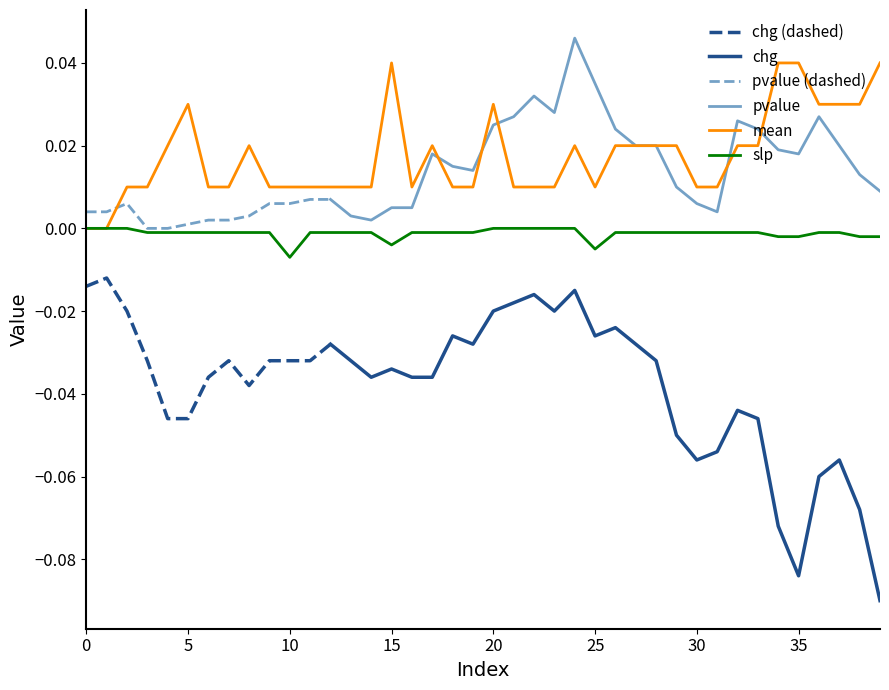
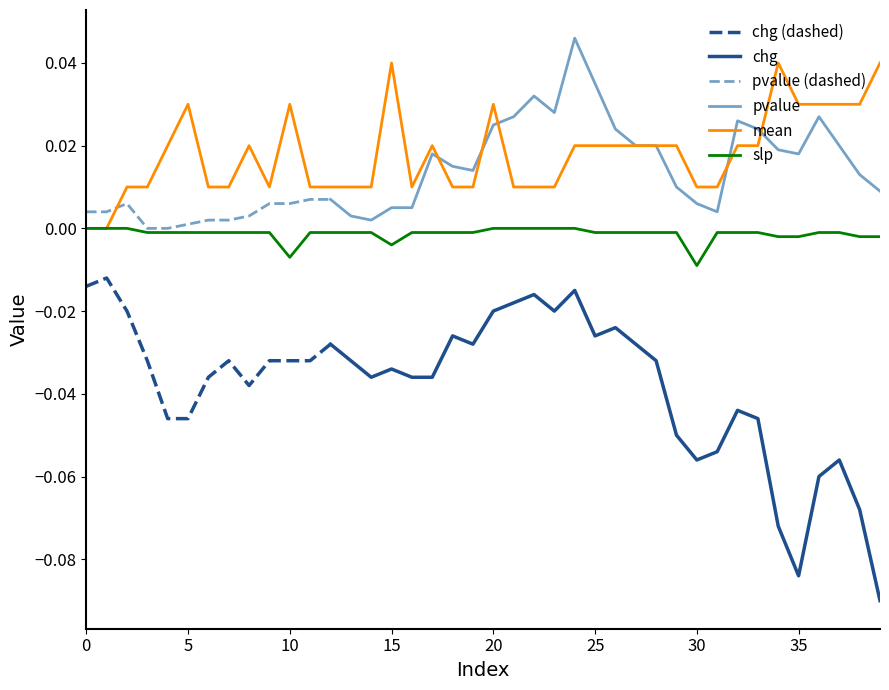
  {
    "mean": {
      "5": 0.03,
-     "10": 0.01,
+     "10": 0.03,
      "15": 0.04,
      "20": 0.03,
-     "25": 0.01,
+     "25": 0.02,
      "30": 0.01,
-     "35": 0.04
+     "35": 0.03
    },
    "slp": {
      "5": -0.001,
      "10": -0.007,
      "15": -0.004,
      "20": 0.000,
-     "25": -0.005,
-     "30": -0.001,
+     "25": -0.001,
+     "30": -0.009,
      "35": -0.002
    }
  }
